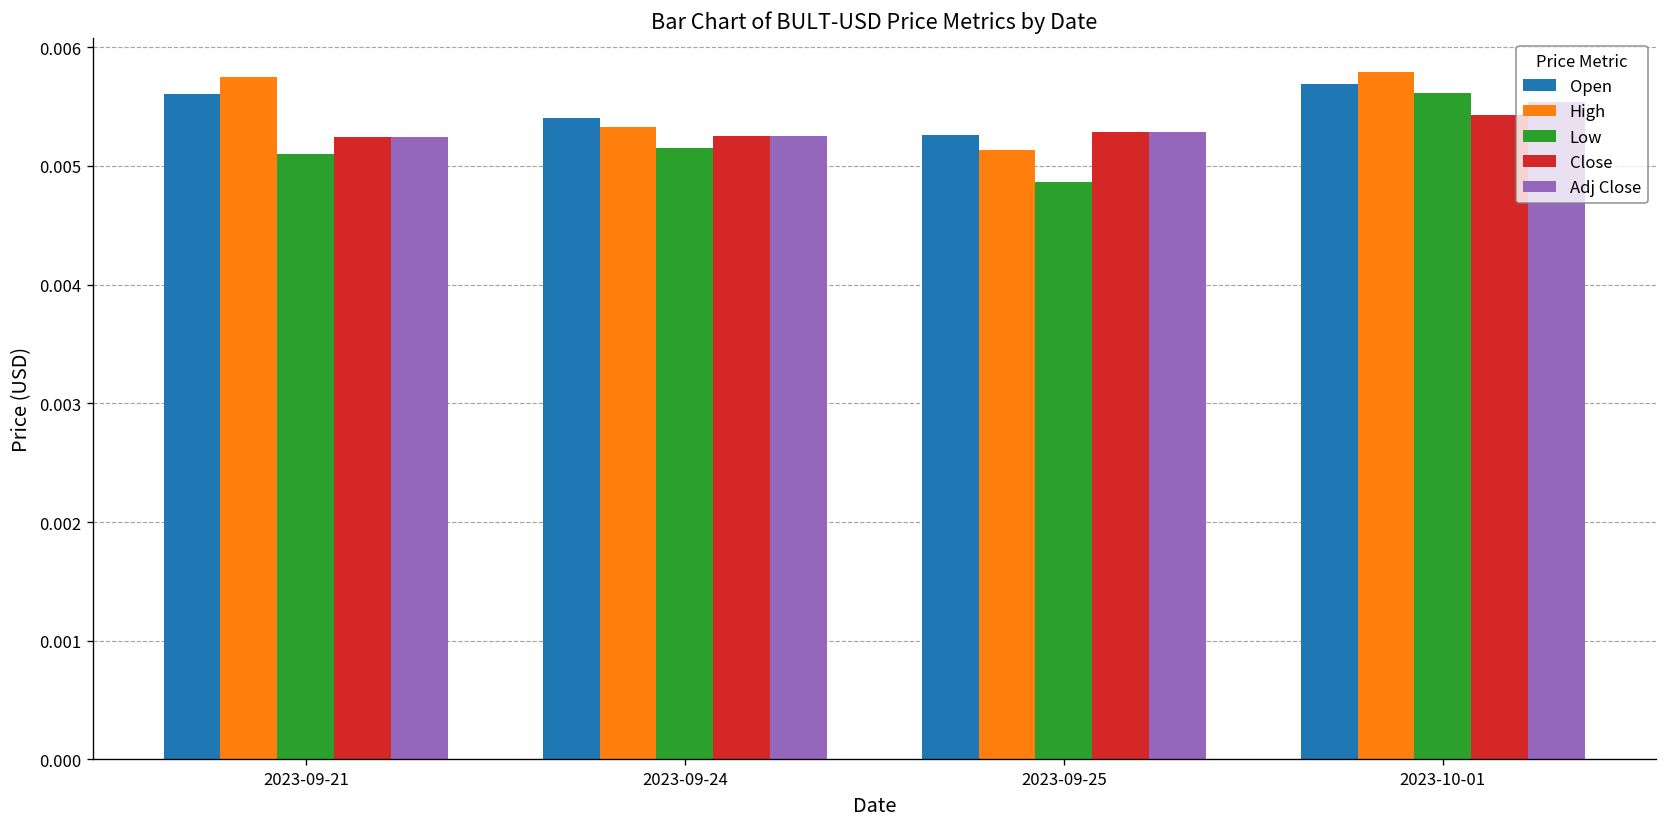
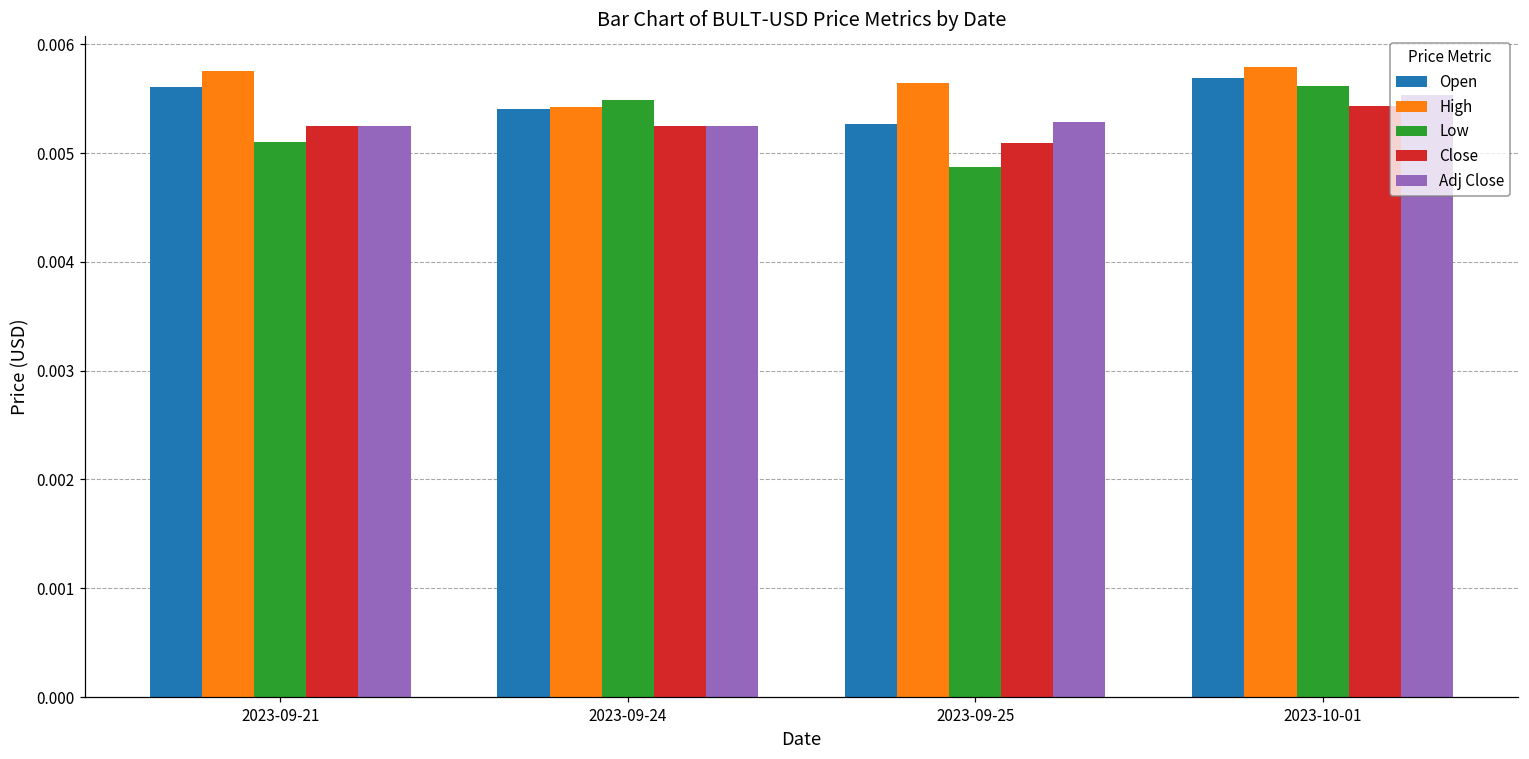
  {
    "Open": {
      "2023-09-21": 0.0056,
      "2023-09-24": 0.0054,
      "2023-09-25": 0.0053,
      "2023-10-01": 0.0057
    },
    "High": {
      "2023-09-21": 0.0058,
-     "2023-09-24": 0.0053,
-     "2023-09-25": 0.0051,
+     "2023-09-24": 0.0054,
+     "2023-09-25": 0.0056,
      "2023-10-01": 0.0058
    },
    "Low": {
      "2023-09-21": 0.0051,
-     "2023-09-24": 0.0051,
+     "2023-09-24": 0.0055,
      "2023-09-25": 0.0049,
      "2023-10-01": 0.0056
    },
    "Close": {
      "2023-09-21": 0.0052,
      "2023-09-24": 0.0053,
-     "2023-09-25": 0.0053,
+     "2023-09-25": 0.0051,
      "2023-10-01": 0.0054
    },
    "Adj Close": {
      "2023-09-21": 0.0052,
      "2023-09-24": 0.0053,
      "2023-09-25": 0.0053
    }
  }
